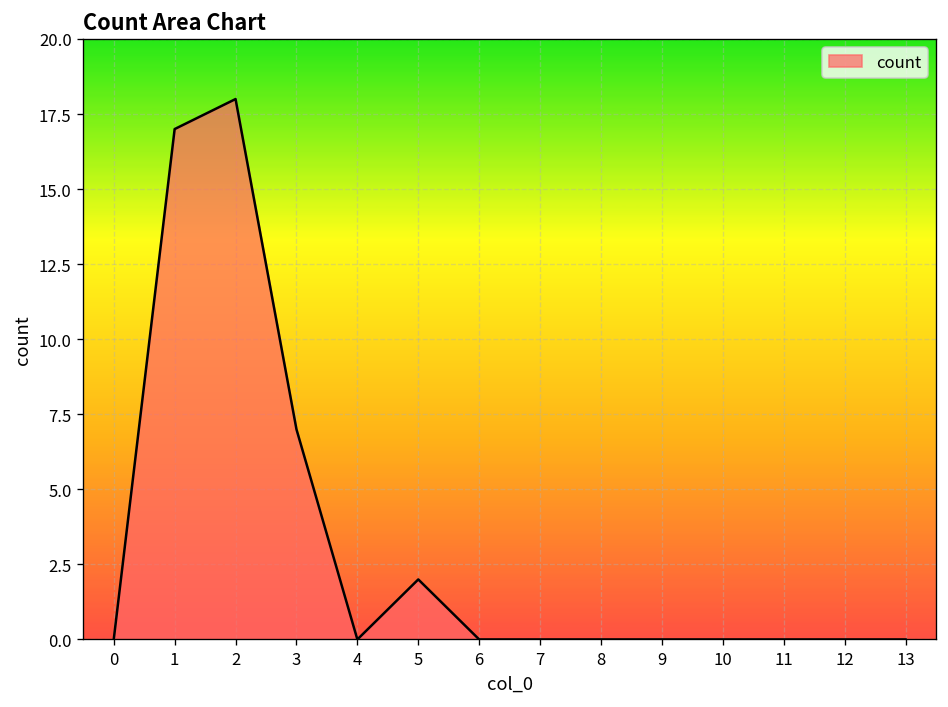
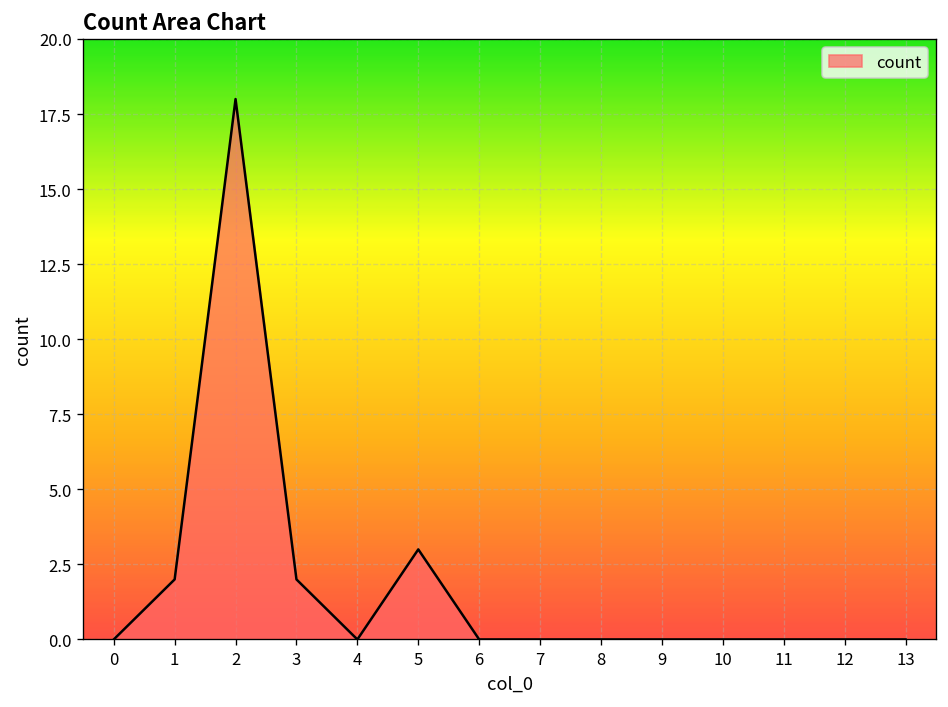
  {
    "0": 0,
-   "1": 17,
+   "1": 2,
    "2": 18,
-   "3": 7,
+   "3": 2,
    "4": 0,
-   "5": 2,
+   "5": 3,
    "6": 0,
    "7": 0,
    "8": 0,
    "9": 0,
    "10": 0,
    "11": 0,
    "12": 0,
    "13": 0
  }
